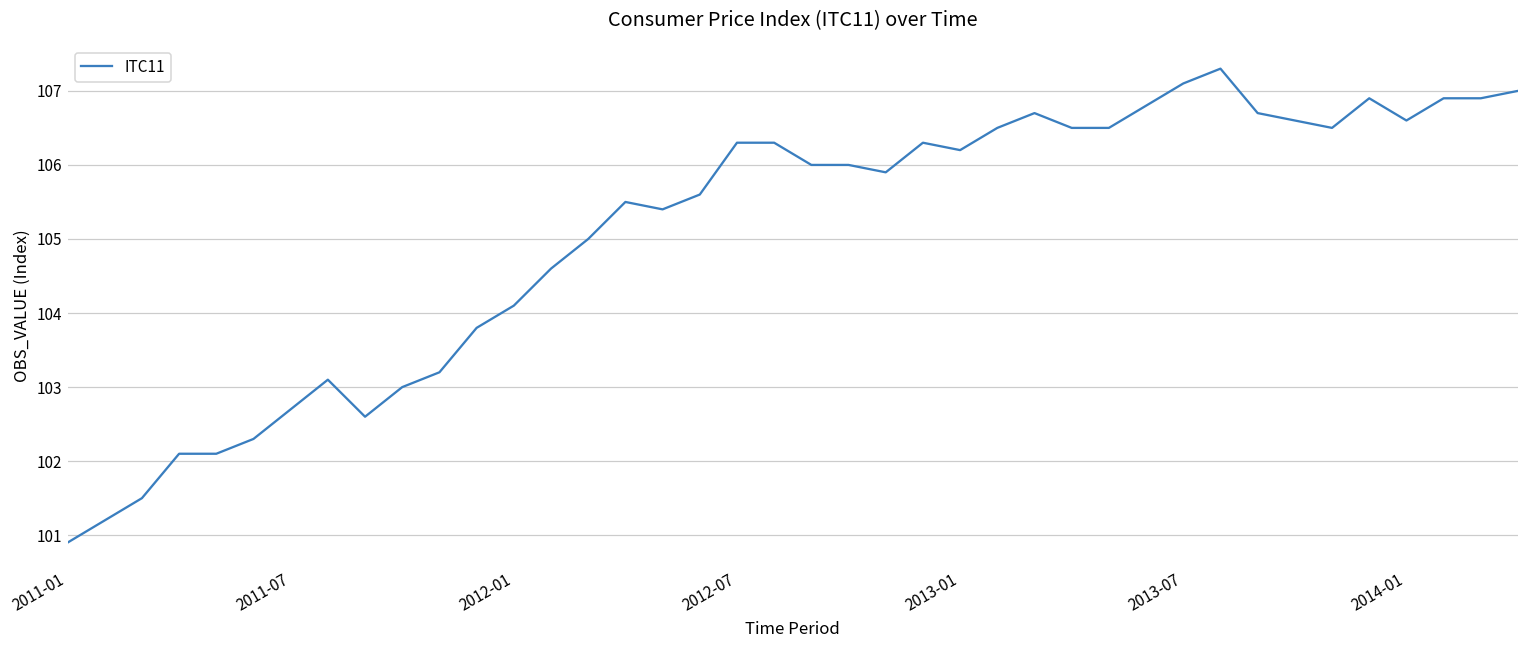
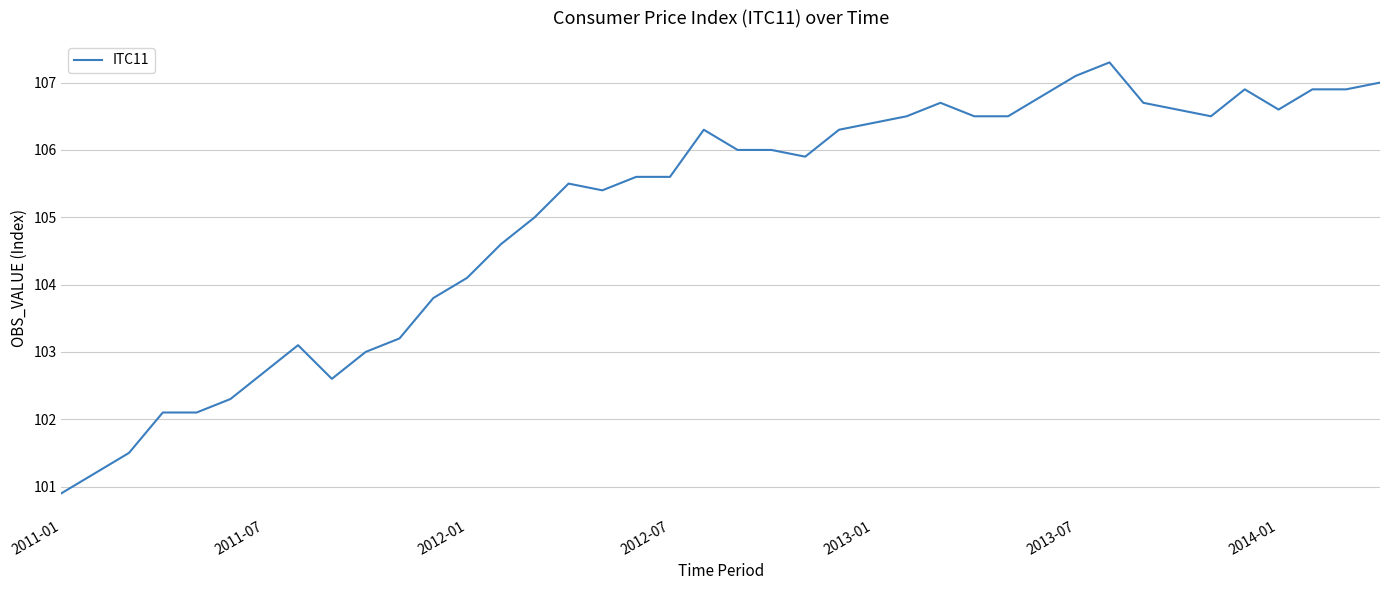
  {
    "2011-01": 100.9,
    "2011-07": 102.7,
    "2012-01": 104.1,
-   "2012-07": 106.3,
-   "2013-01": 106.2,
+   "2012-07": 105.6,
+   "2013-01": 106.4,
    "2013-07": 107.1,
    "2014-01": 106.6
  }
